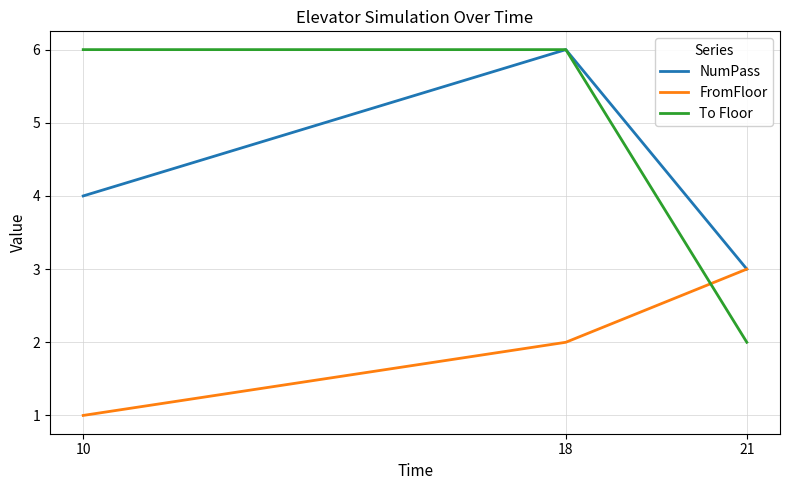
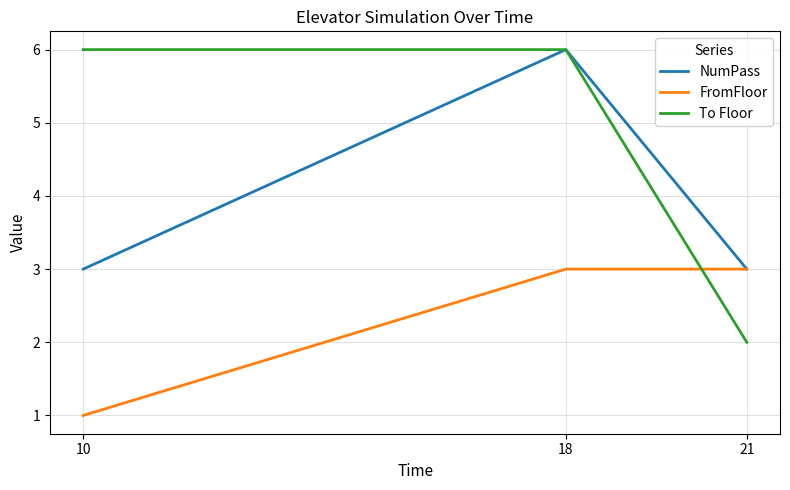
  {
    "NumPass": {
-     "10": 4
+     "10": 3
    },
    "FromFloor": {
      "10": 1,
-     "18": 2
+     "18": 3
    },
    "To Floor": {
      "10": 6,
      "21": 2
    }
  }
